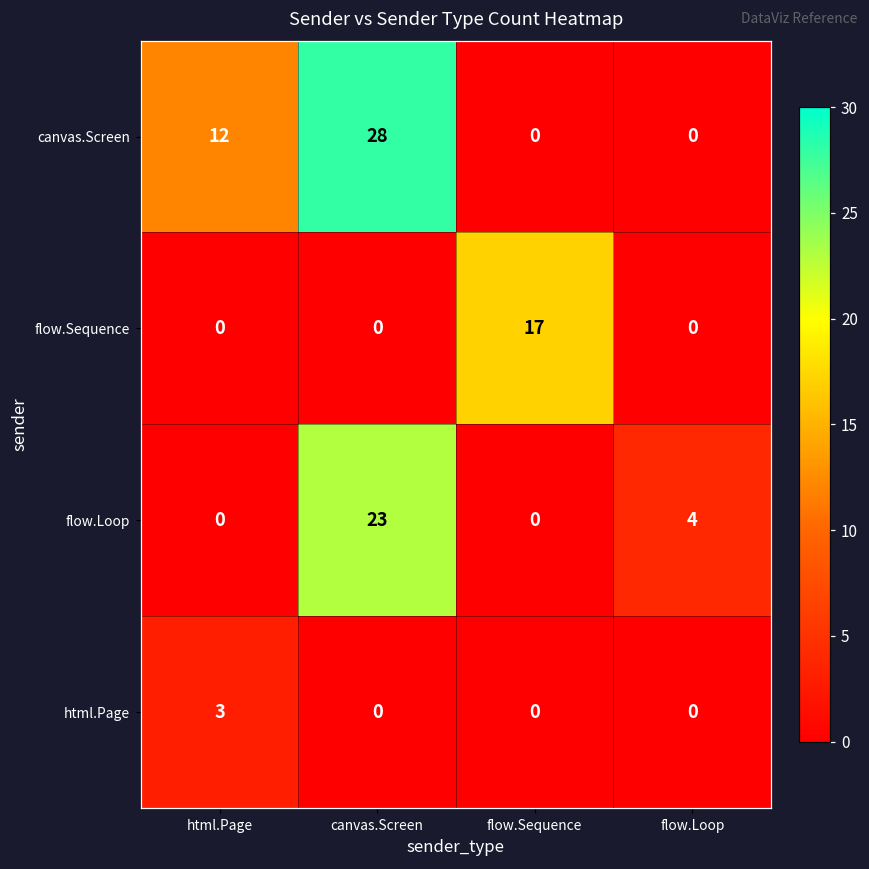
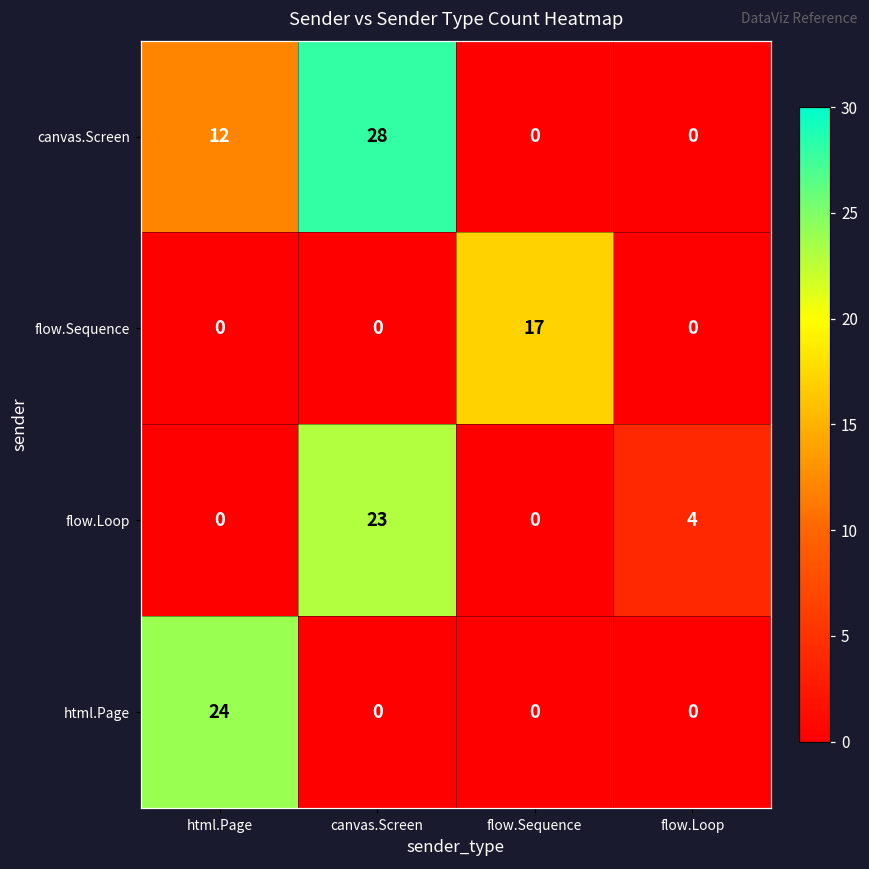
  {
    "canvas.Screen": {
      "html.Page": 12,
      "canvas.Screen": 28,
      "flow.Sequence": 0,
      "flow.Loop": 0
    },
    "flow.Sequence": {
      "html.Page": 0,
      "canvas.Screen": 0,
      "flow.Sequence": 17,
      "flow.Loop": 0
    },
    "flow.Loop": {
      "html.Page": 0,
      "canvas.Screen": 23,
      "flow.Sequence": 0,
      "flow.Loop": 4
    },
    "html.Page": {
-     "html.Page": 3,
+     "html.Page": 24,
      "canvas.Screen": 0,
      "flow.Sequence": 0,
      "flow.Loop": 0
    }
  }
